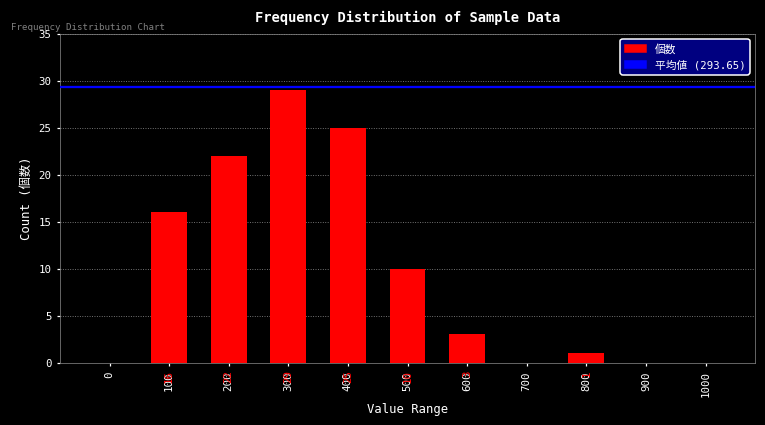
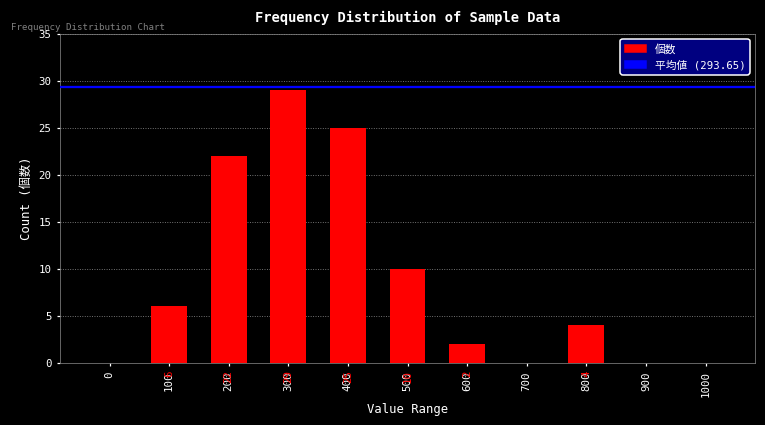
  {
-   "100": 16,
-   "600": 3,
-   "800": 1
+   "100": 6,
+   "600": 2,
+   "800": 4
  }
